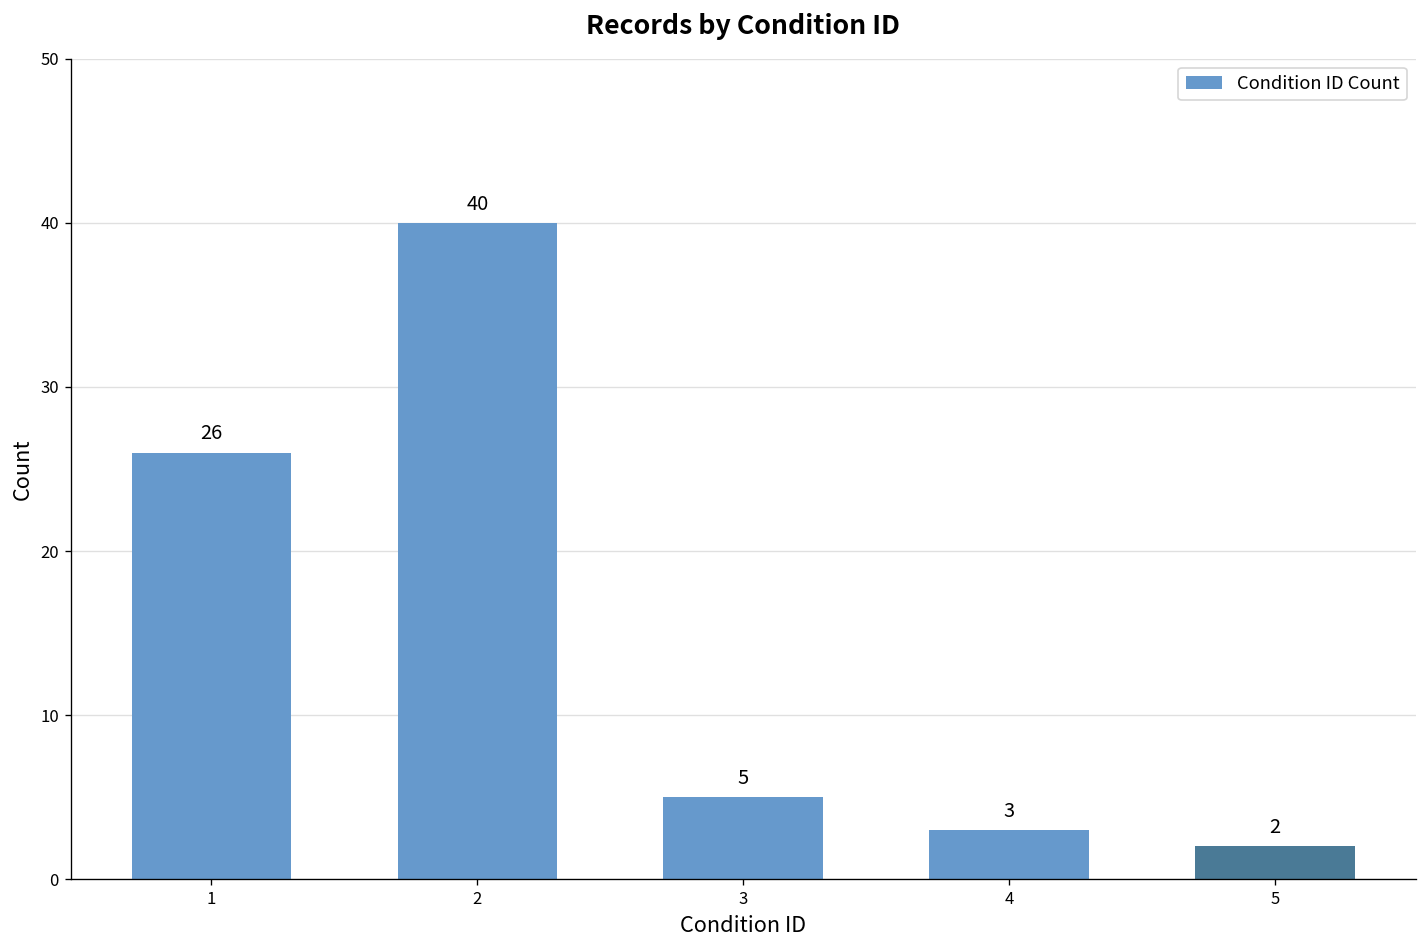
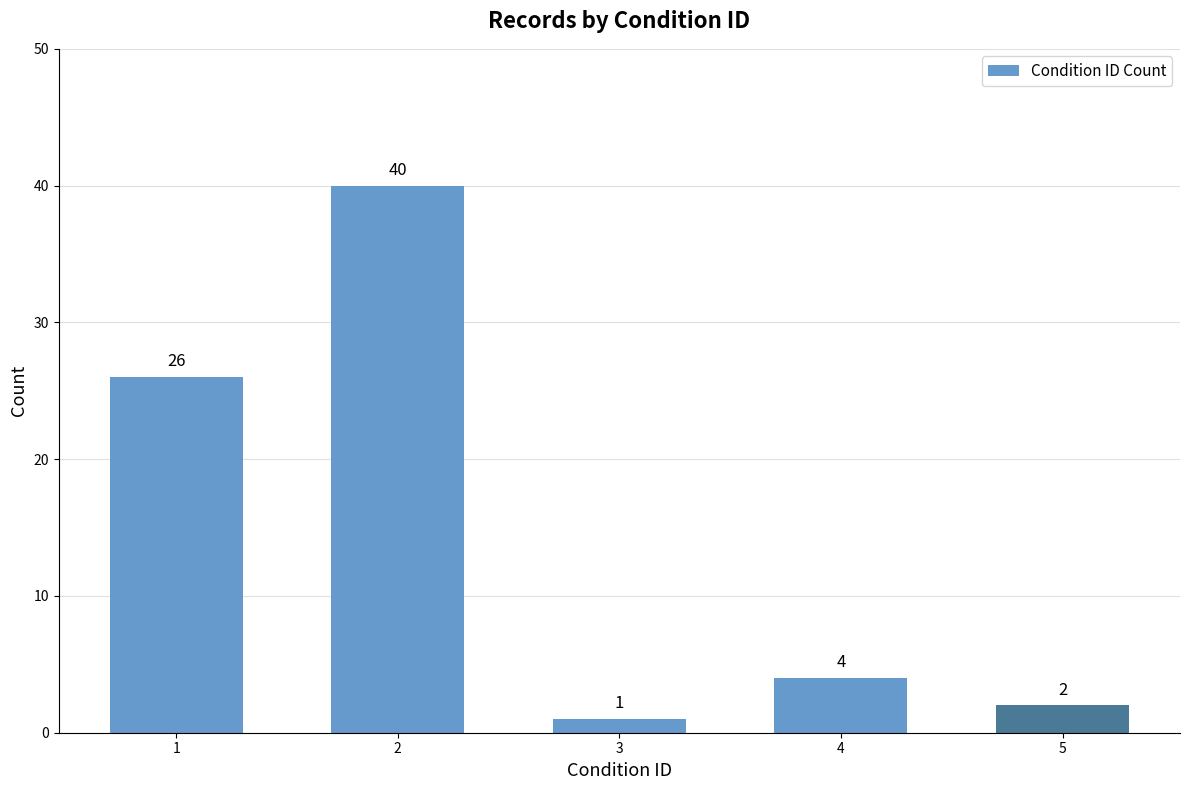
  {
    "1": 26,
    "2": 40,
-   "3": 5,
-   "4": 3,
+   "3": 1,
+   "4": 4,
    "5": 2
  }
